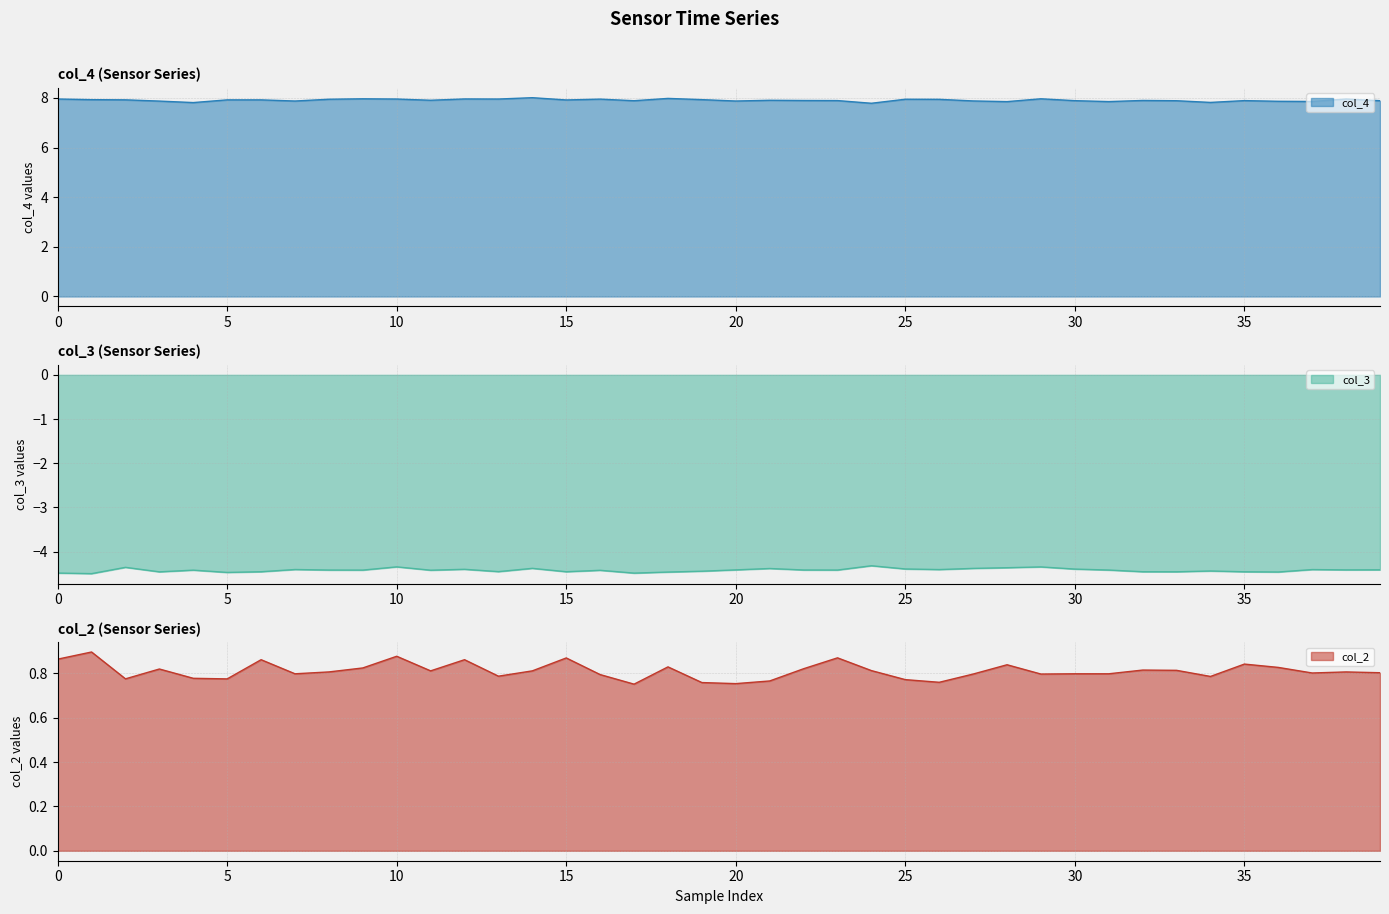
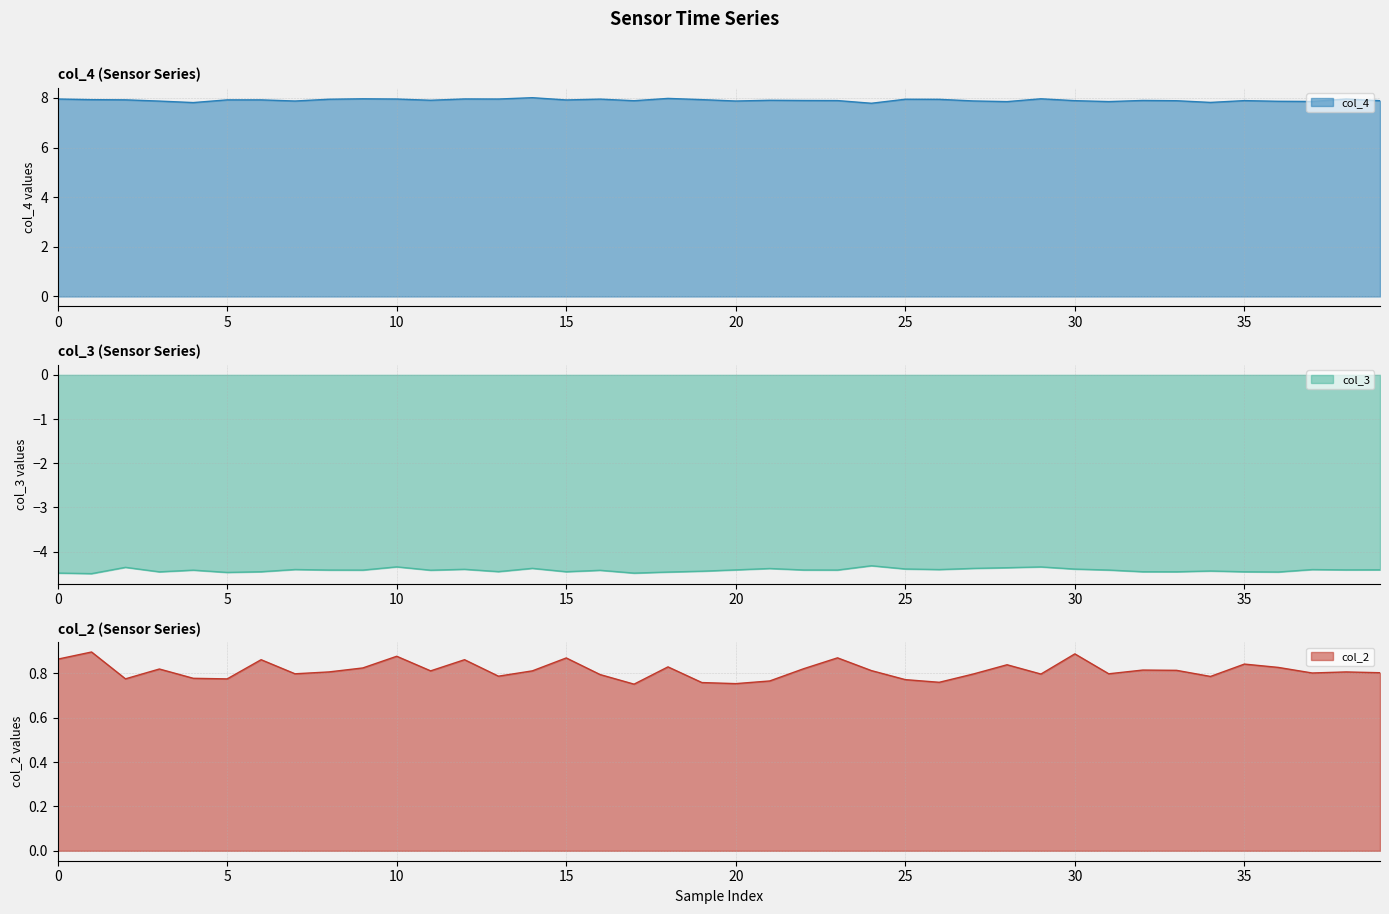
  {
    "col_4 (Sensor Series)": {
      "0": 8.0,
      "5": 7.9,
      "10": 8.0,
      "15": 7.9,
      "20": 7.9,
      "25": 7.9,
      "30": 7.9,
      "35": 7.9
    },
    "col_2 (Sensor Series)": {
      "0": 0.86,
      "5": 0.77,
      "10": 0.88,
      "15": 0.87,
      "20": 0.75,
      "25": 0.77,
-     "30": 0.80,
+     "30": 0.89,
      "35": 0.84
    }
  }
